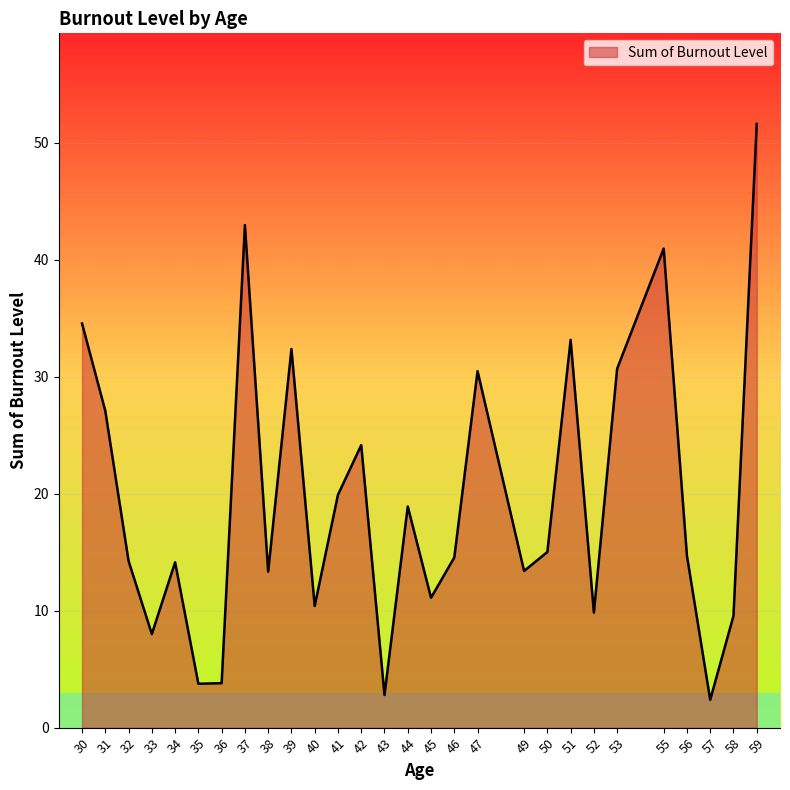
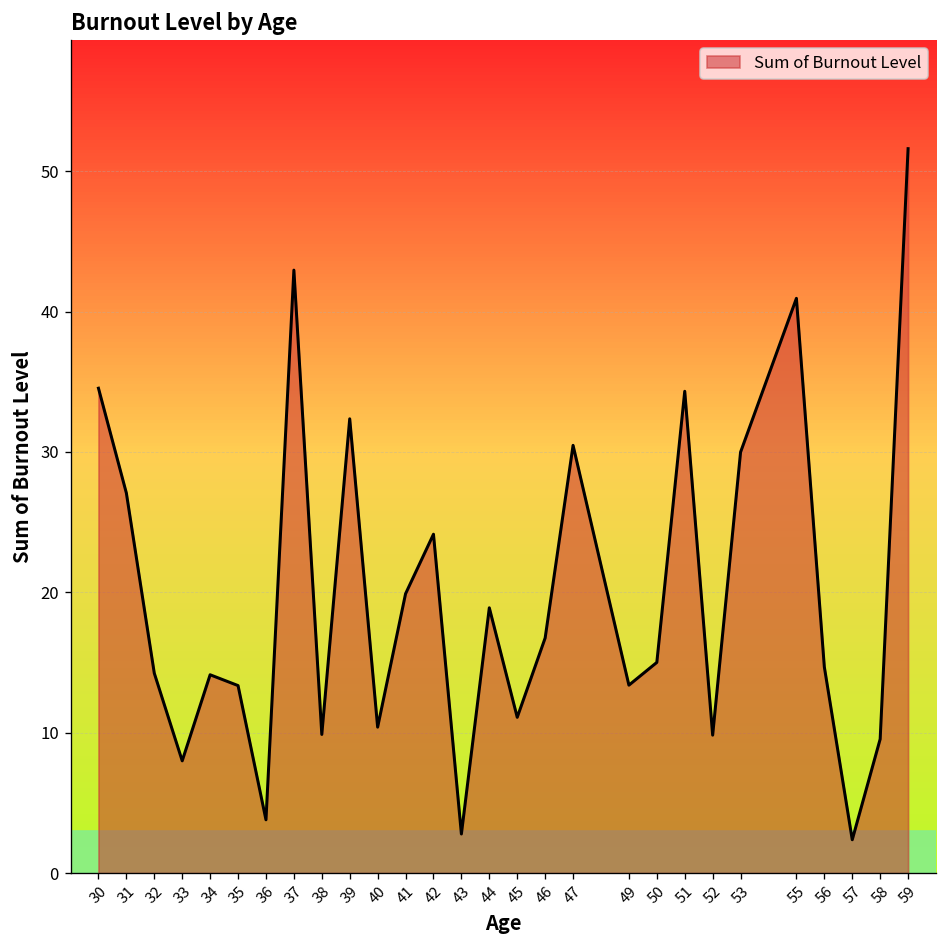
  {
    "30": 34.5,
    "31": 27.1,
    "32": 14.2,
    "33": 8.0,
    "34": 14.1,
-   "35": 3.8,
+   "35": 13.4,
    "36": 3.8,
    "37": 43.0,
-   "38": 13.3,
+   "38": 9.9,
    "39": 32.4,
    "40": 10.4,
    "41": 19.9,
    "42": 24.1,
    "44": 18.9,
    "45": 11.1,
-   "46": 14.5,
+   "46": 16.8,
    "47": 30.5,
    "49": 13.4,
    "50": 15.0,
-   "51": 33.1,
+   "51": 34.3,
    "52": 9.8,
-   "53": 30.7,
+   "53": 30.0,
    "55": 40.9,
    "56": 14.7,
    "58": 9.6,
    "59": 51.6
  }
